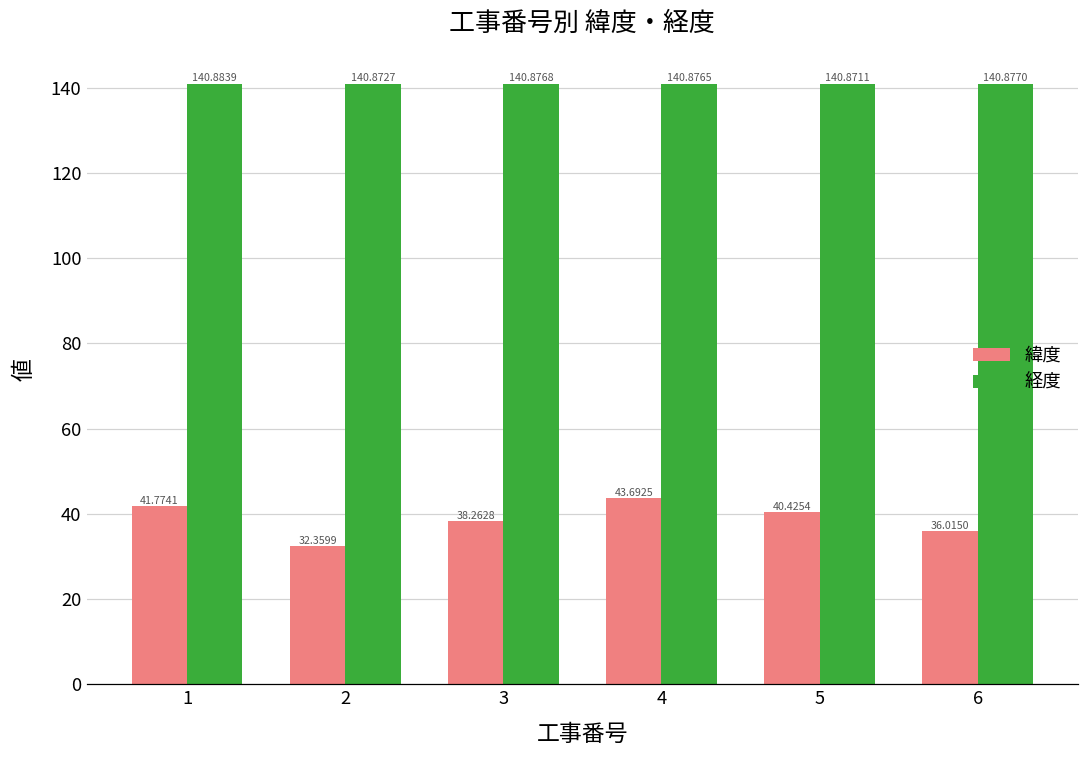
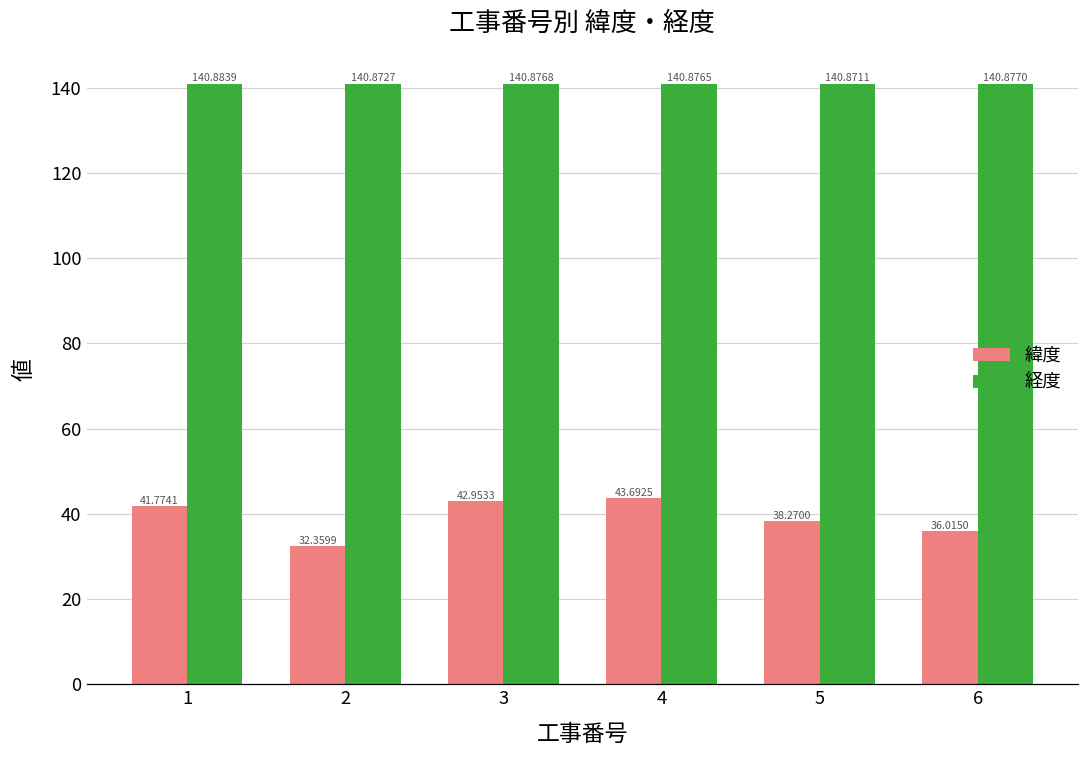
  {
    "緯度": {
      "1": 41.7741,
      "2": 32.3599,
-     "3": 38.2628,
+     "3": 42.9533,
      "4": 43.6925,
-     "5": 40.4254,
+     "5": 38.2700,
      "6": 36.0150
    },
    "経度": {
      "1": 140.8839,
      "2": 140.8727,
      "3": 140.8768,
      "4": 140.8765,
      "5": 140.8711,
      "6": 140.8770
    }
  }
